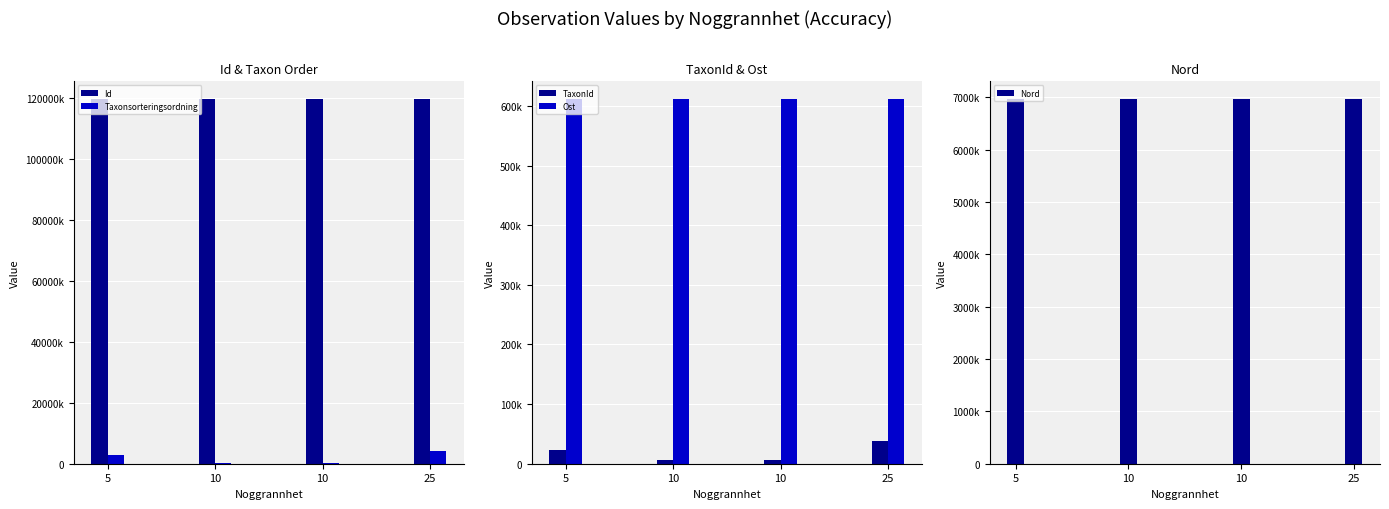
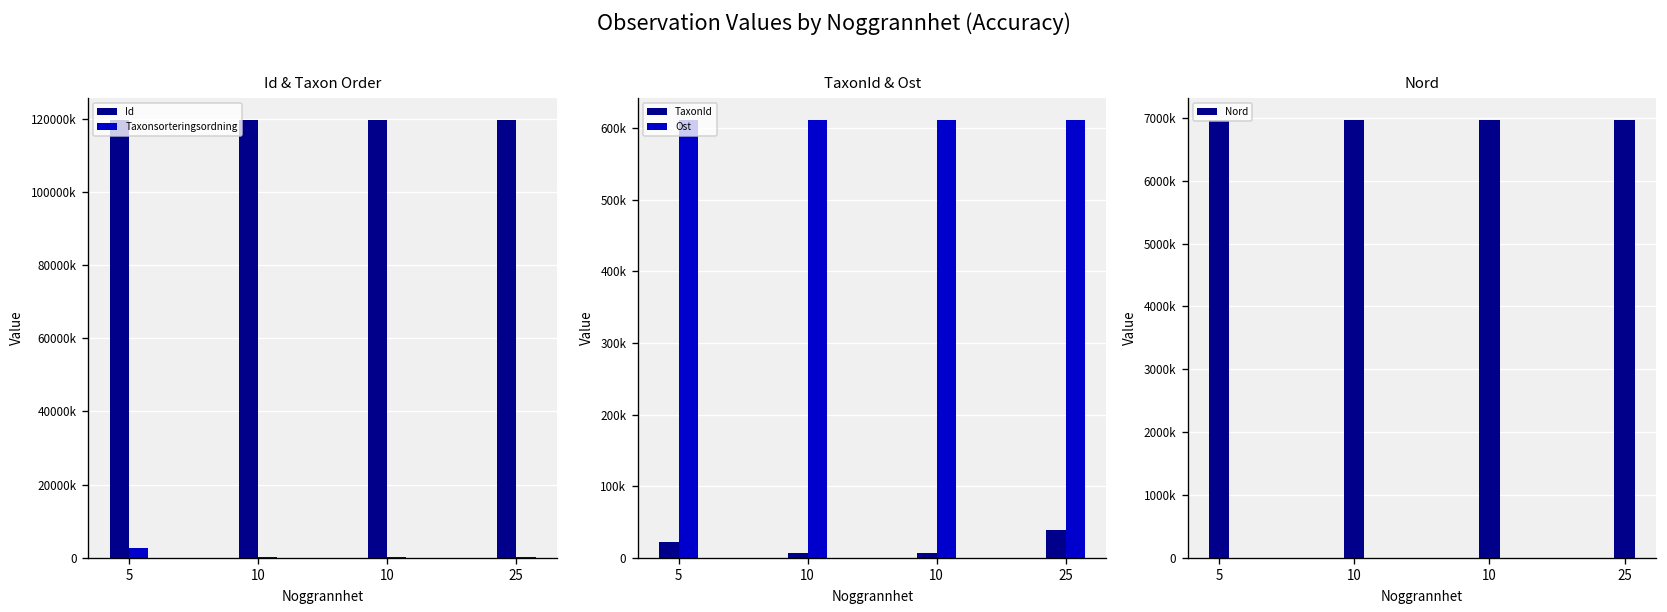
  {
    "Id & Taxon Order": {
      "Id": {
        "25": 120000000
      },
      "Taxonsorteringsordning": {
        "5": 3000000,
-       "25": 4000000
+       "25": 0
      }
    },
    "TaxonId & Ost": {
      "TaxonId": {
        "5": 20000,
        "25": 40000
      },
      "Ost": {
        "25": 610000
      }
    },
    "Nord": {
      "25": 7000000
    }
  }
